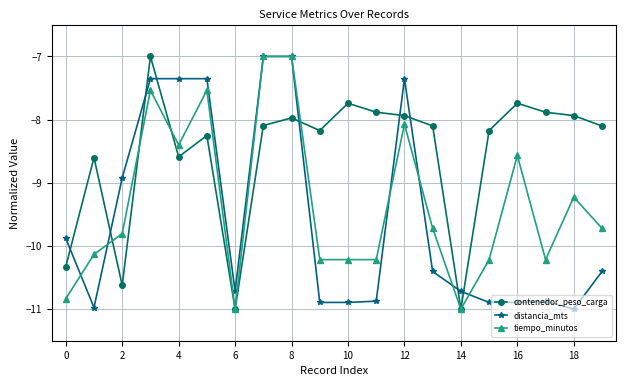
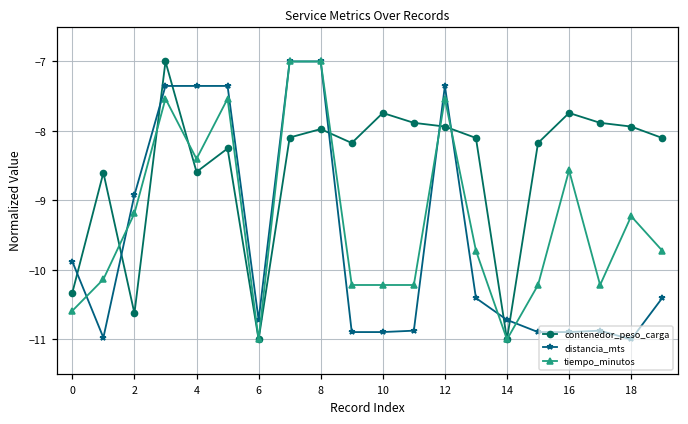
  {
    "tiempo_minutos": {
-     "0": -10.8,
-     "2": -9.8,
+     "0": -10.6,
+     "2": -9.2,
      "4": -8.4,
      "10": -10.2,
-     "12": -8.1,
+     "12": -7.5,
      "16": -8.6,
      "18": -9.2
    }
  }
